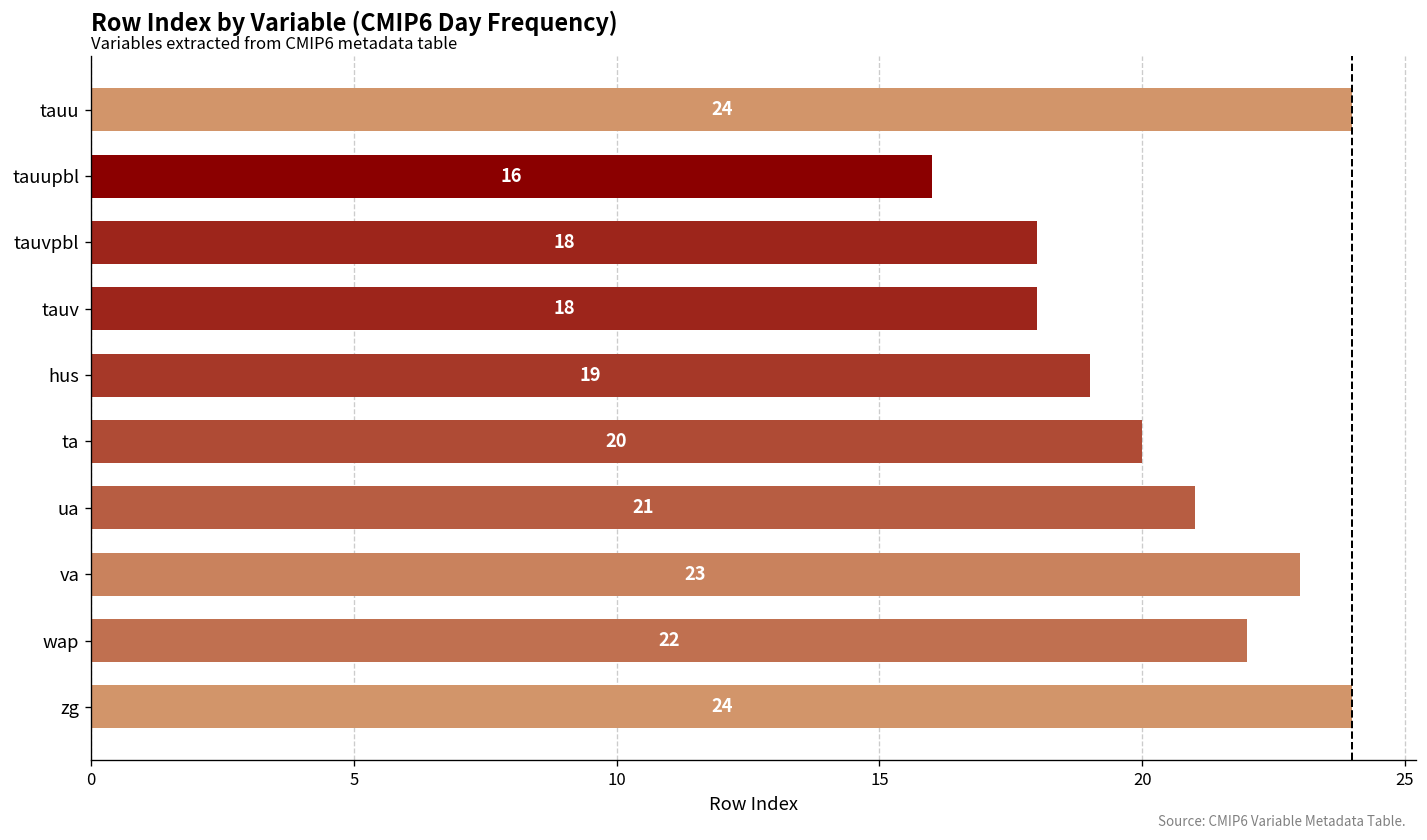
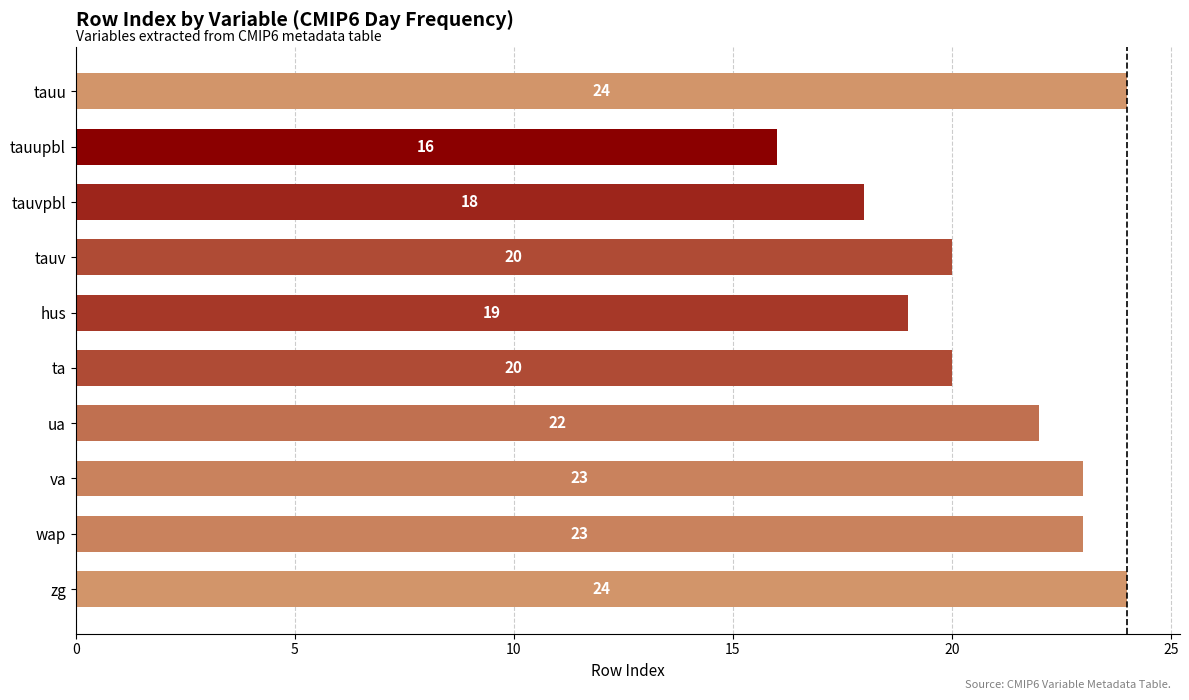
  {
    "tauu": 24,
    "tauupbl": 16,
    "tauvpbl": 18,
-   "tauv": 18,
+   "tauv": 20,
    "hus": 19,
    "ta": 20,
-   "ua": 21,
+   "ua": 22,
    "va": 23,
-   "wap": 22,
+   "wap": 23,
    "zg": 24
  }
